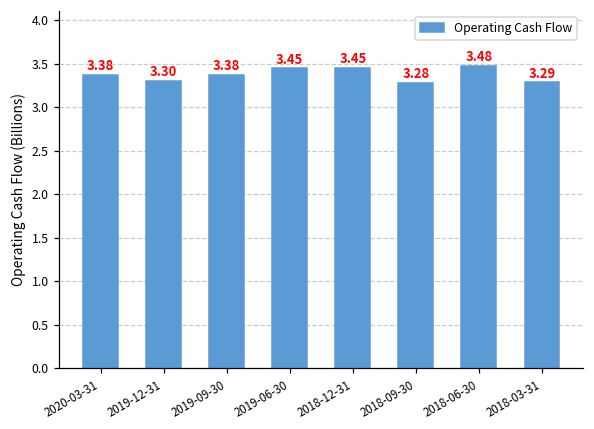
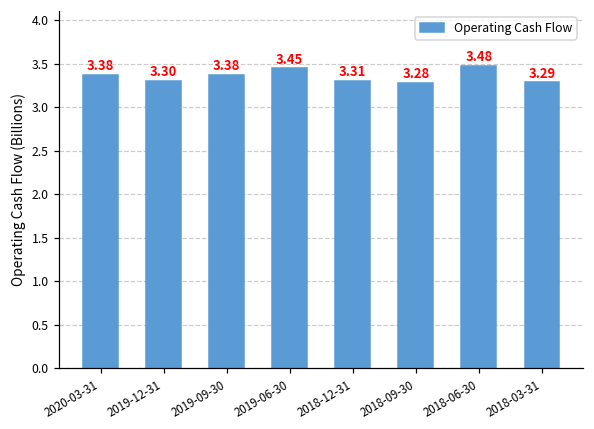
  {
    "2020-03-31": 3.38,
    "2019-12-31": 3.30,
    "2019-09-30": 3.38,
    "2019-06-30": 3.45,
-   "2018-12-31": 3.45,
+   "2018-12-31": 3.31,
    "2018-09-30": 3.28,
    "2018-06-30": 3.48,
    "2018-03-31": 3.29
  }
